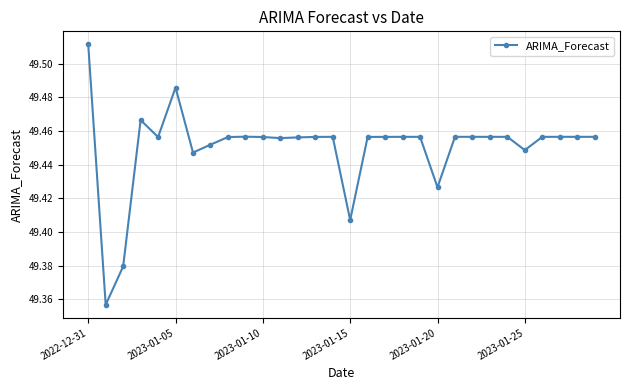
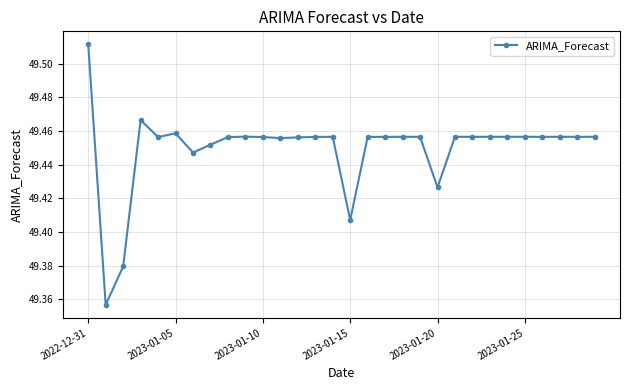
  {
    "2022-12-31": 49.511,
-   "2023-01-05": 49.486,
+   "2023-01-05": 49.459,
    "2023-01-10": 49.456,
    "2023-01-15": 49.407,
    "2023-01-20": 49.426,
-   "2023-01-25": 49.449
+   "2023-01-25": 49.456
  }
